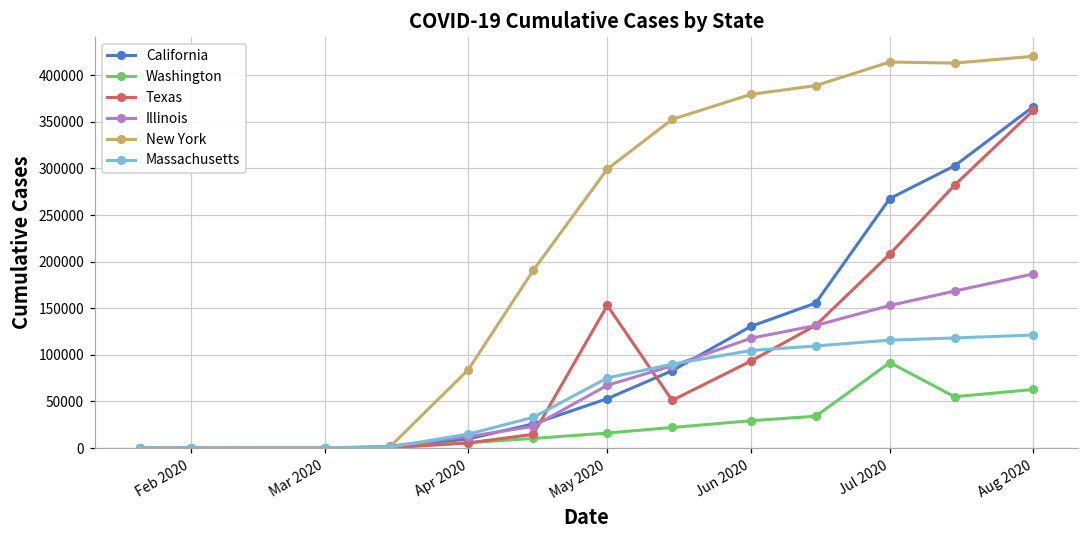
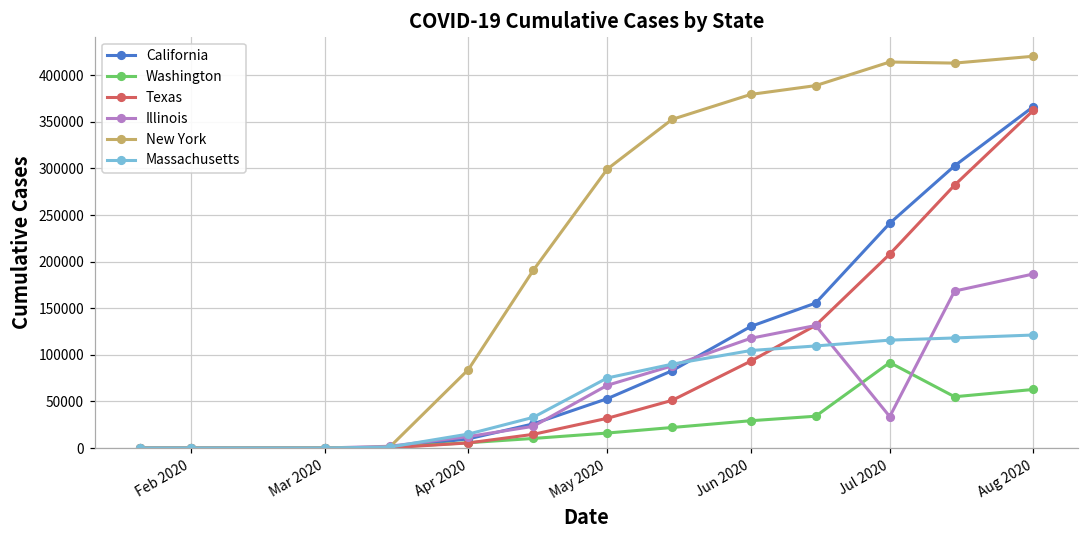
  {
    "California": {
      "May 2020": 50000,
      "Jun 2020": 130000,
-     "Jul 2020": 270000,
+     "Jul 2020": 240000,
      "Aug 2020": 370000
    },
    "Washington": {
      "May 2020": 20000,
      "Jun 2020": 30000,
      "Jul 2020": 90000,
      "Aug 2020": 60000
    },
    "Texas": {
-     "May 2020": 150000,
+     "May 2020": 30000,
      "Jun 2020": 90000,
      "Jul 2020": 210000,
      "Aug 2020": 360000
    },
    "Illinois": {
      "May 2020": 70000,
      "Jun 2020": 120000,
-     "Jul 2020": 150000,
+     "Jul 2020": 30000,
      "Aug 2020": 190000
    },
    "New York": {
      "Apr 2020": 80000,
      "May 2020": 300000,
      "Jun 2020": 380000,
      "Jul 2020": 410000,
      "Aug 2020": 420000
    },
    "Massachusetts": {
      "May 2020": 80000,
      "Jun 2020": 100000,
      "Jul 2020": 120000,
      "Aug 2020": 120000
    }
  }
